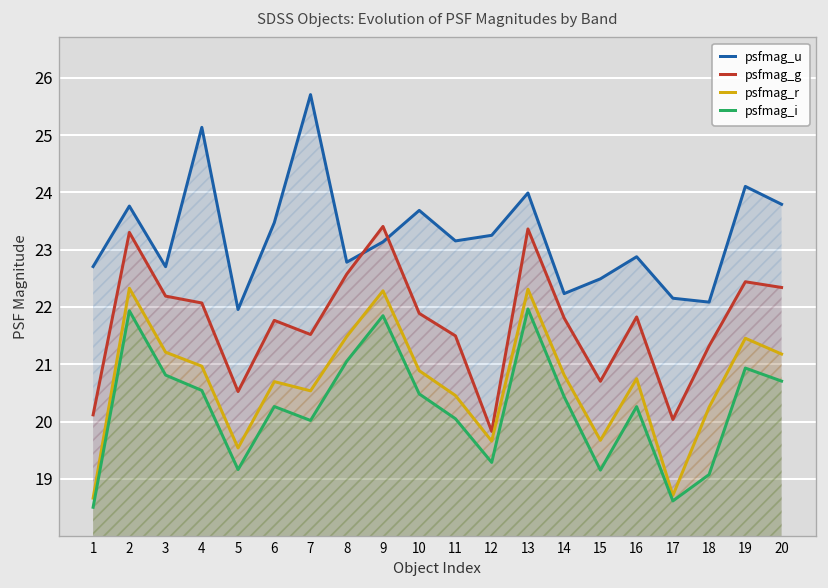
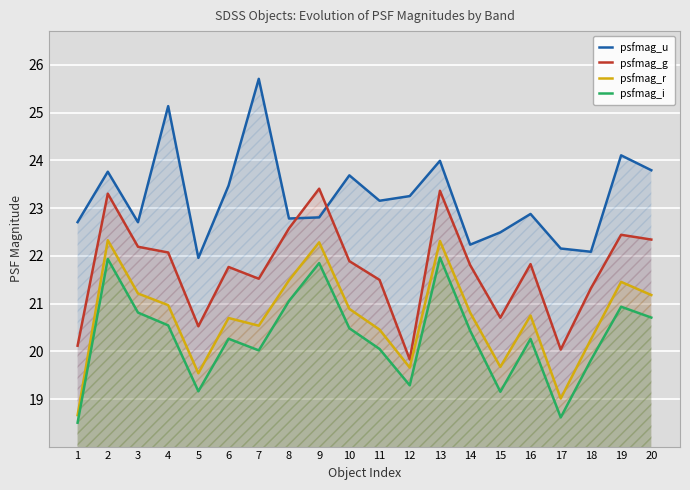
  {
    "psfmag_u": {
      "1": 22.7,
      "2": 23.8,
      "3": 22.7,
      "4": 25.1,
      "5": 22.0,
      "6": 23.5,
      "7": 25.7,
      "8": 22.8,
-     "9": 23.1,
+     "9": 22.8,
      "10": 23.7,
      "11": 23.2,
      "12": 23.3,
      "13": 24.0,
      "14": 22.2,
      "15": 22.5,
      "16": 22.9,
      "17": 22.2,
      "18": 22.1,
      "19": 24.1,
      "20": 23.8
    },
    "psfmag_g": {
      "1": 20.1,
      "2": 23.3,
      "3": 22.2,
      "4": 22.1,
      "5": 20.5,
      "6": 21.8,
      "7": 21.5,
      "8": 22.6,
      "9": 23.4,
      "10": 21.9,
      "11": 21.5,
      "12": 19.8,
      "13": 23.4,
      "14": 21.8,
      "15": 20.7,
      "16": 21.8,
      "17": 20.0,
      "18": 21.3,
      "19": 22.4,
      "20": 22.3
    },
    "psfmag_r": {
      "1": 18.7,
      "2": 22.3,
      "3": 21.2,
      "4": 21.0,
      "5": 19.5,
      "6": 20.7,
      "7": 20.5,
      "8": 21.5,
      "9": 22.3,
      "10": 20.9,
      "11": 20.5,
      "12": 19.7,
      "13": 22.3,
      "14": 20.8,
      "15": 19.7,
      "16": 20.7,
-     "17": 18.7,
+     "17": 19.0,
      "18": 20.2,
      "19": 21.5,
      "20": 21.2
    },
    "psfmag_i": {
      "1": 18.5,
      "2": 21.9,
      "3": 20.8,
      "4": 20.5,
      "5": 19.2,
      "6": 20.3,
      "7": 20.0,
      "8": 21.1,
      "9": 21.8,
      "10": 20.5,
      "11": 20.0,
      "12": 19.3,
      "13": 22.0,
      "14": 20.4,
      "15": 19.2,
      "16": 20.3,
      "17": 18.6,
-     "18": 19.1,
+     "18": 19.8,
      "19": 20.9,
      "20": 20.7
    }
  }
